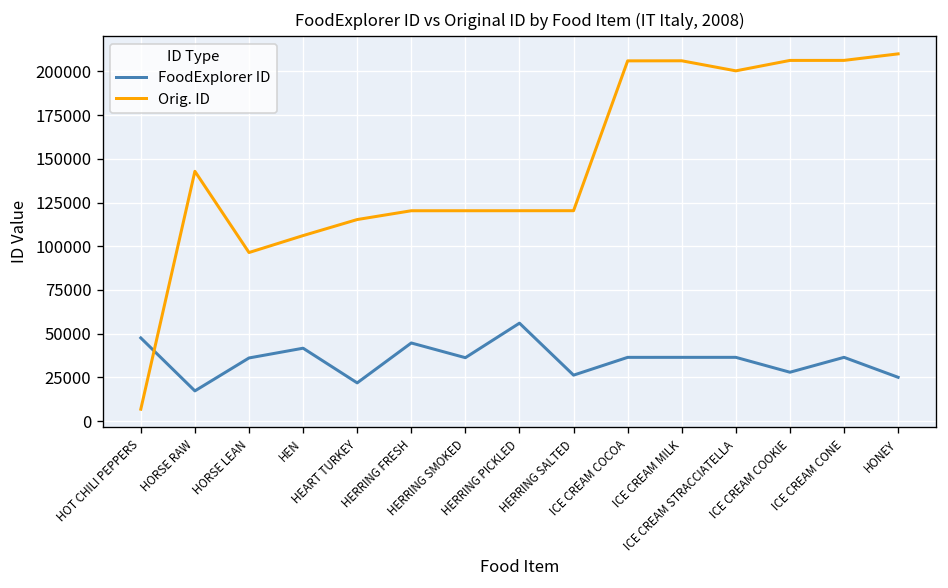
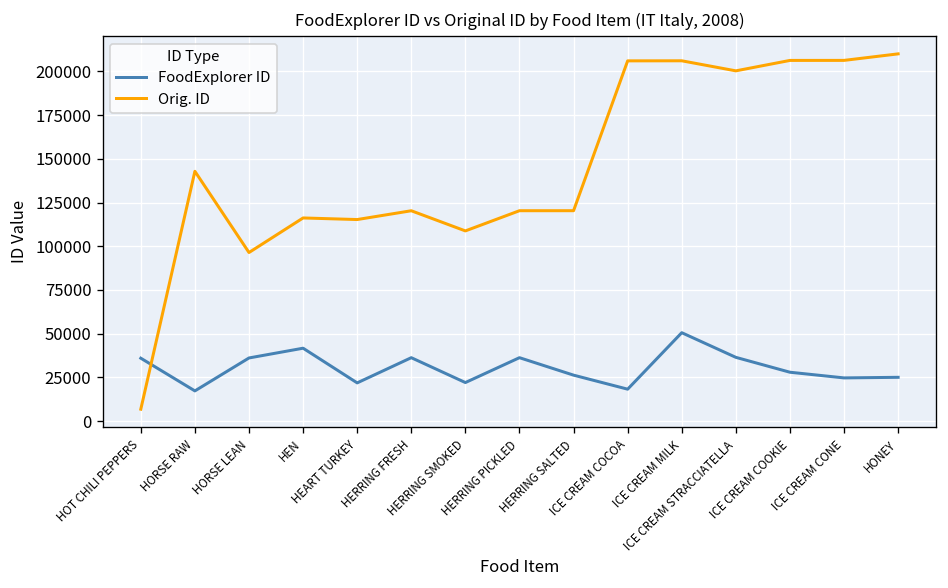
  {
    "FoodExplorer ID": {
-     "HOT CHILI PEPPERS": 48000,
+     "HOT CHILI PEPPERS": 36000,
      "HORSE RAW": 17000,
      "HORSE LEAN": 36000,
      "HEN": 42000,
      "HEART TURKEY": 22000,
-     "HERRING FRESH": 45000,
-     "HERRING SMOKED": 36000,
-     "HERRING PICKLED": 56000,
+     "HERRING FRESH": 36000,
+     "HERRING SMOKED": 22000,
+     "HERRING PICKLED": 36000,
      "HERRING SALTED": 26000,
-     "ICE CREAM COCOA": 36000,
-     "ICE CREAM MILK": 36000,
+     "ICE CREAM COCOA": 18000,
+     "ICE CREAM MILK": 51000,
      "ICE CREAM STRACCIATELLA": 36000,
      "ICE CREAM COOKIE": 28000,
-     "ICE CREAM CONE": 36000,
+     "ICE CREAM CONE": 25000,
      "HONEY": 25000
    },
    "Orig. ID": {
      "HOT CHILI PEPPERS": 7000,
      "HORSE RAW": 143000,
      "HORSE LEAN": 96000,
-     "HEN": 106000,
+     "HEN": 116000,
      "HEART TURKEY": 115000,
      "HERRING FRESH": 120000,
-     "HERRING SMOKED": 120000,
+     "HERRING SMOKED": 109000,
      "HERRING PICKLED": 120000,
      "HERRING SALTED": 120000,
      "ICE CREAM COCOA": 206000,
      "ICE CREAM MILK": 206000,
      "ICE CREAM STRACCIATELLA": 200000,
      "ICE CREAM COOKIE": 206000,
      "ICE CREAM CONE": 206000,
      "HONEY": 210000
    }
  }
